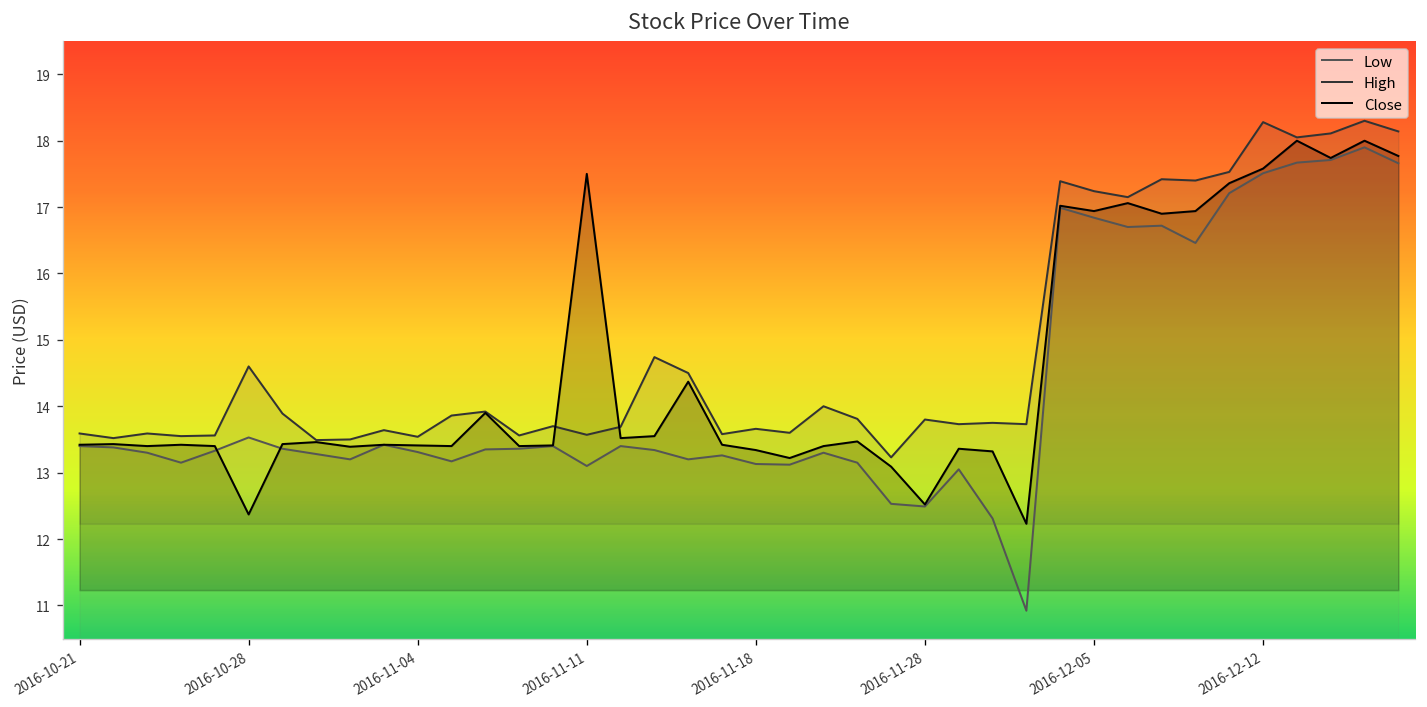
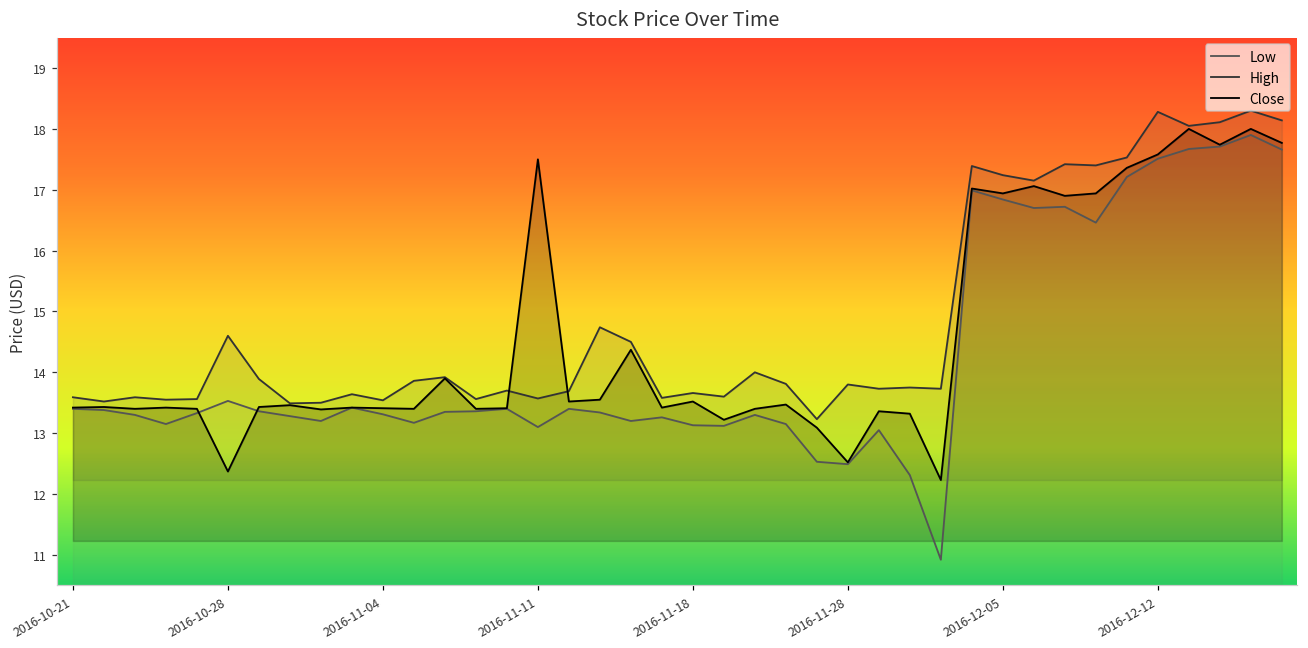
  {
    "Close": {
      "2016-10-28": 12.4,
      "2016-11-04": 13.4,
      "2016-11-11": 17.5,
-     "2016-11-18": 13.3,
+     "2016-11-18": 13.5,
      "2016-12-05": 16.9,
      "2016-12-12": 17.6
    }
  }
